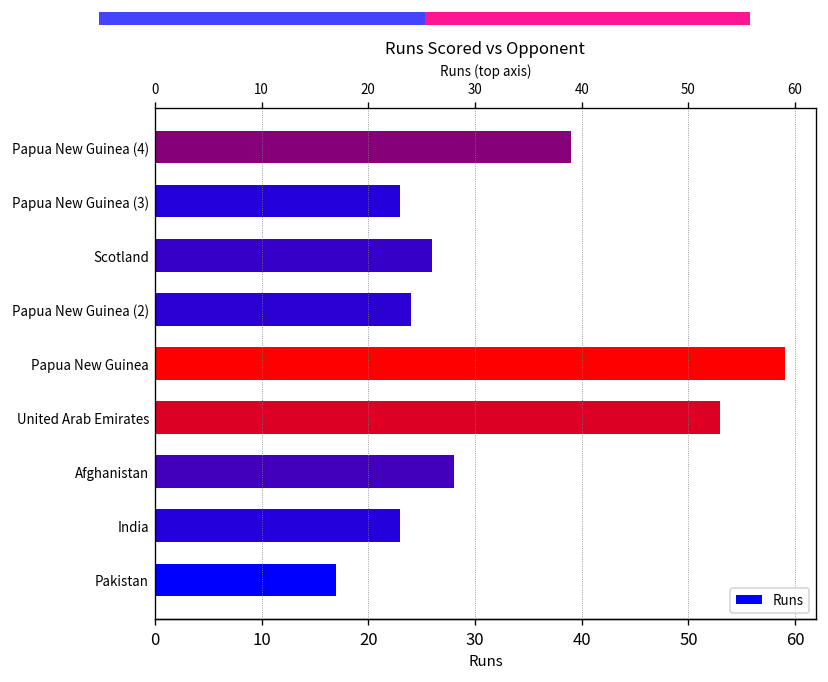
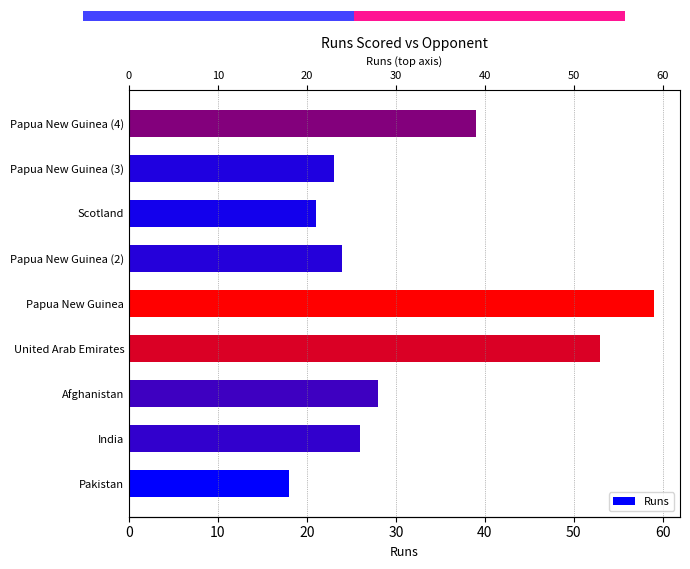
  {
    "Runs Scored vs Opponent": {
      "Papua New Guinea (4)": 39,
      "Papua New Guinea (3)": 23,
-     "Scotland": 26,
+     "Scotland": 21,
      "Papua New Guinea (2)": 24,
      "Papua New Guinea": 59,
      "United Arab Emirates": 53,
      "Afghanistan": 28,
-     "India": 23,
-     "Pakistan": 17
+     "India": 26,
+     "Pakistan": 18
    }
  }
